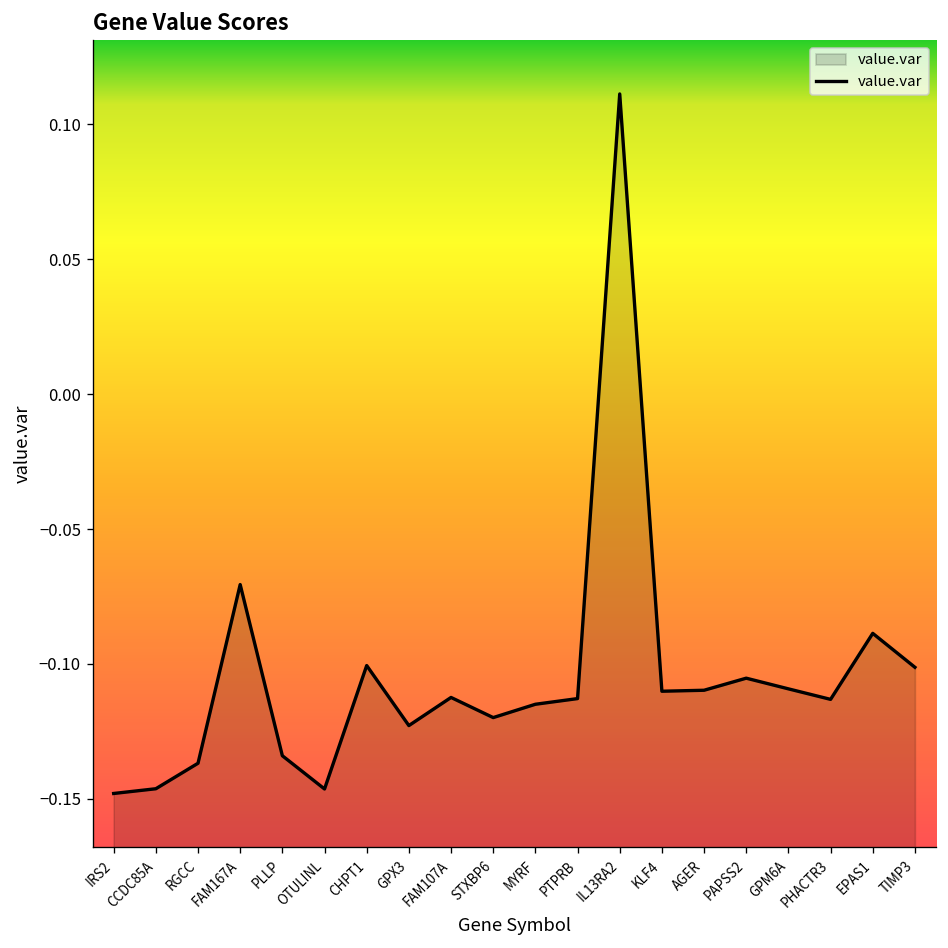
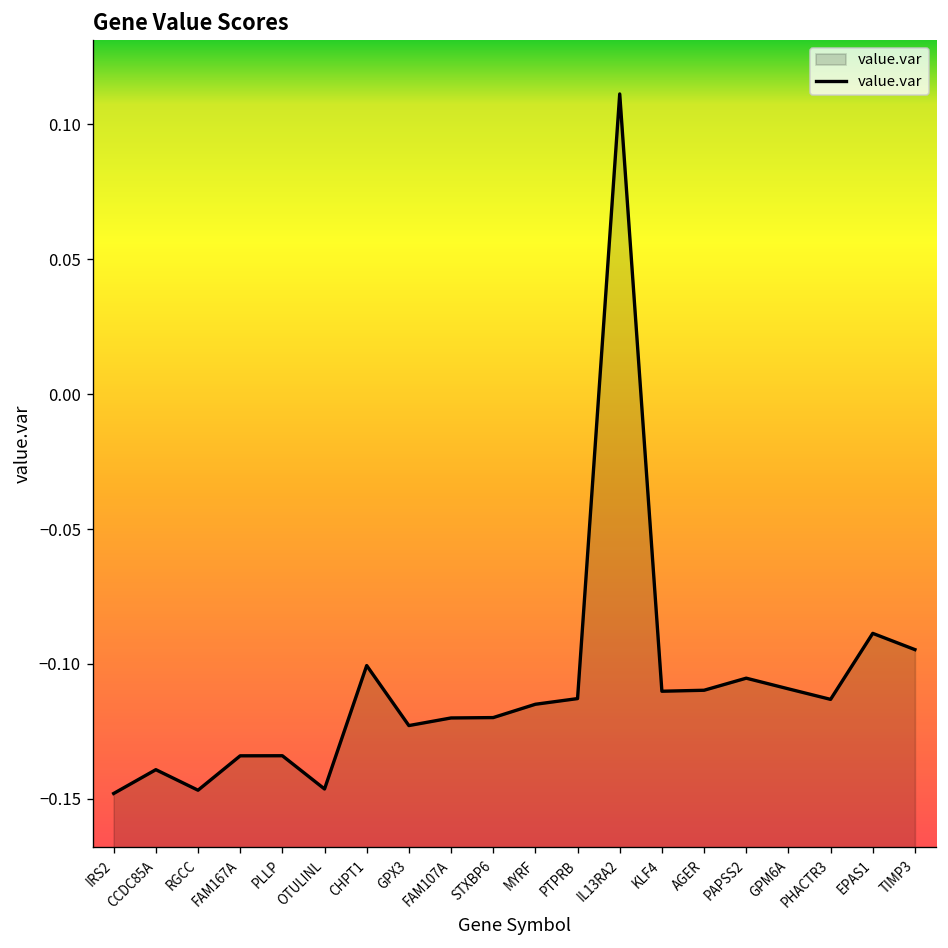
  {
    "IRS2": -0.148,
-   "CCDC85A": -0.146,
-   "RGCC": -0.137,
-   "FAM167A": -0.071,
+   "CCDC85A": -0.139,
+   "RGCC": -0.147,
+   "FAM167A": -0.134,
    "PLLP": -0.134,
    "OTULINL": -0.146,
    "CHPT1": -0.101,
    "GPX3": -0.123,
-   "FAM107A": -0.112,
+   "FAM107A": -0.120,
    "STXBP6": -0.120,
    "MYRF": -0.115,
    "PTPRB": -0.113,
    "IL13RA2": 0.111,
    "KLF4": -0.110,
    "AGER": -0.110,
    "PAPSS2": -0.105,
    "GPM6A": -0.109,
    "PHACTR3": -0.113,
    "EPAS1": -0.089,
-   "TIMP3": -0.101
+   "TIMP3": -0.095
  }
